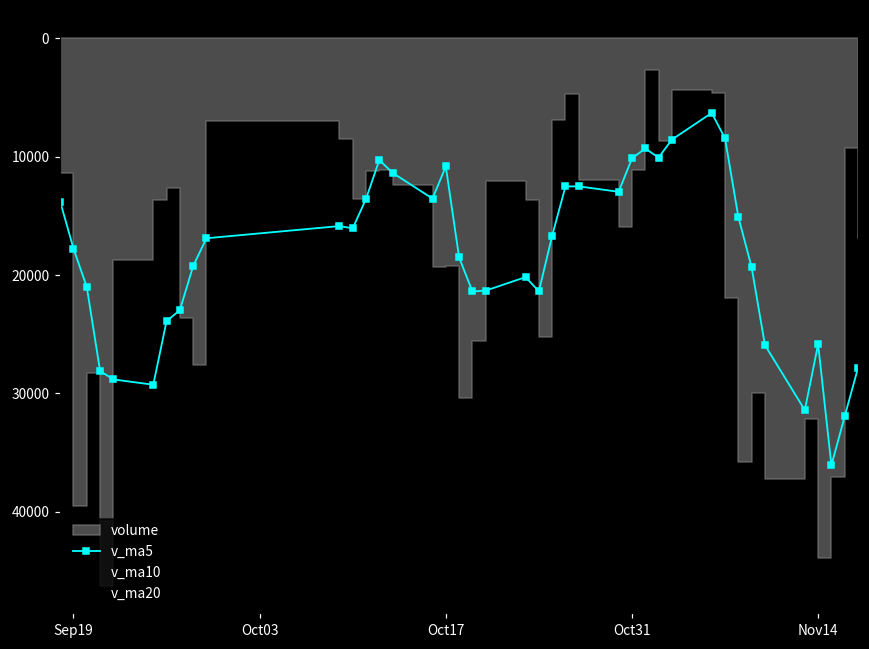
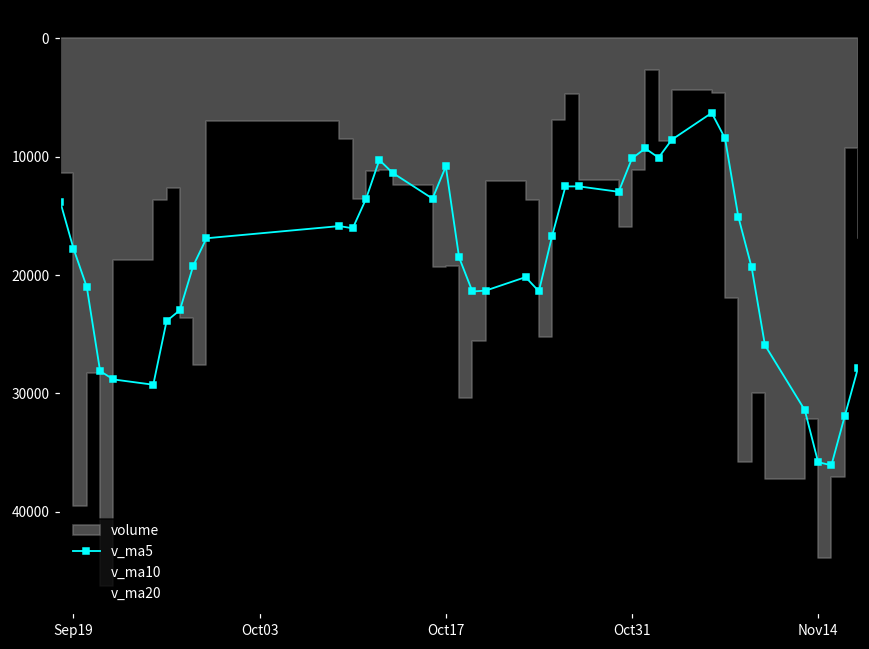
  {
    "v_ma5": {
      "Sep19": 17800,
      "Oct17": 10800,
      "Oct31": 10100,
-     "Nov14": 25800
+     "Nov14": 35800
    }
  }
